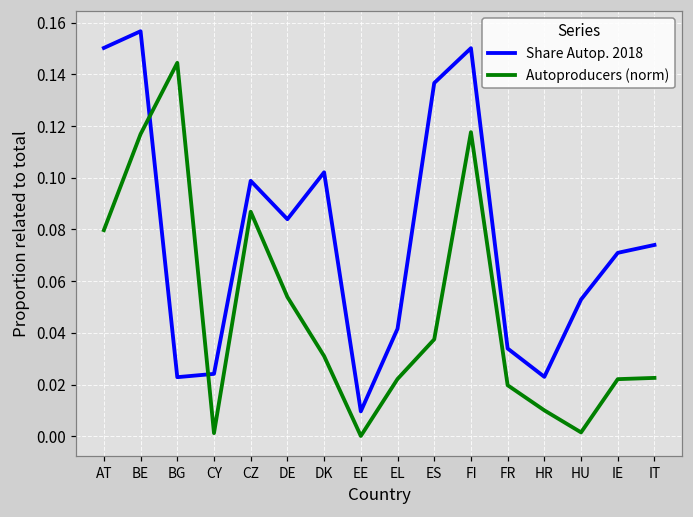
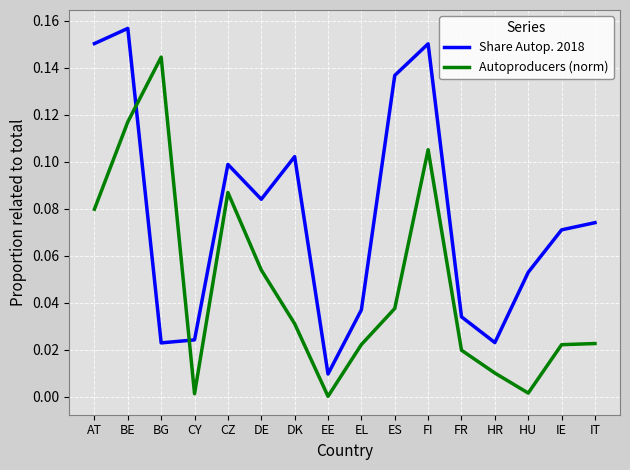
  {
    "Share Autop. 2018": {
      "AT": 0.150,
      "BE": 0.157,
      "BG": 0.023,
      "CY": 0.024,
      "CZ": 0.099,
      "DE": 0.084,
      "DK": 0.102,
      "EE": 0.010,
-     "EL": 0.042,
+     "EL": 0.037,
      "ES": 0.137,
      "FI": 0.150,
      "FR": 0.034,
      "HR": 0.023,
      "HU": 0.053,
      "IE": 0.071,
      "IT": 0.074
    },
    "Autoproducers (norm)": {
      "AT": 0.080,
      "BE": 0.117,
      "BG": 0.144,
      "CY": 0.001,
      "CZ": 0.087,
      "DE": 0.054,
      "DK": 0.031,
      "EE": 0.000,
      "EL": 0.022,
      "ES": 0.037,
-     "FI": 0.118,
+     "FI": 0.105,
      "FR": 0.020,
      "HR": 0.010,
      "HU": 0.002,
      "IE": 0.022,
      "IT": 0.023
    }
  }
